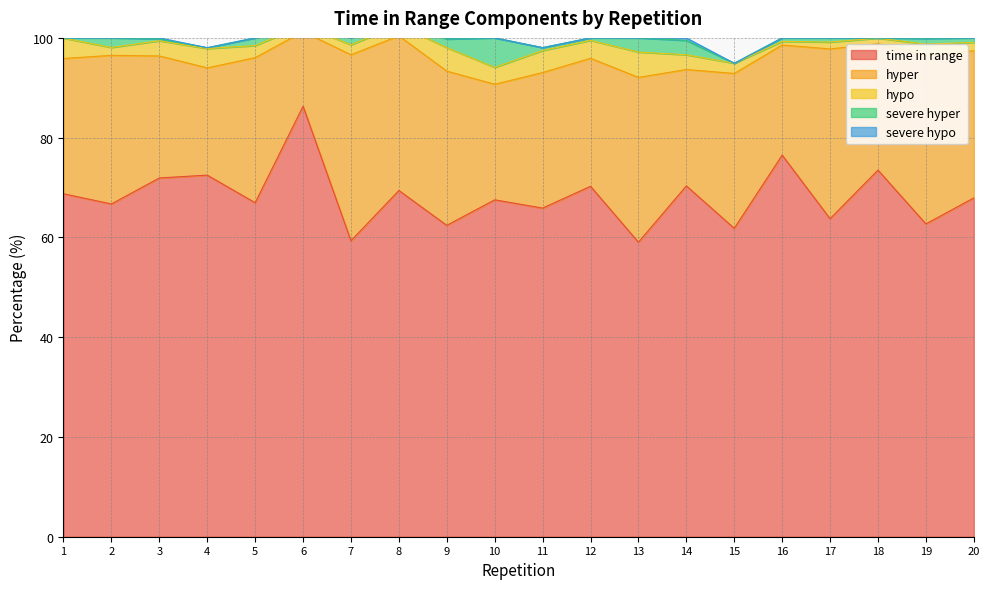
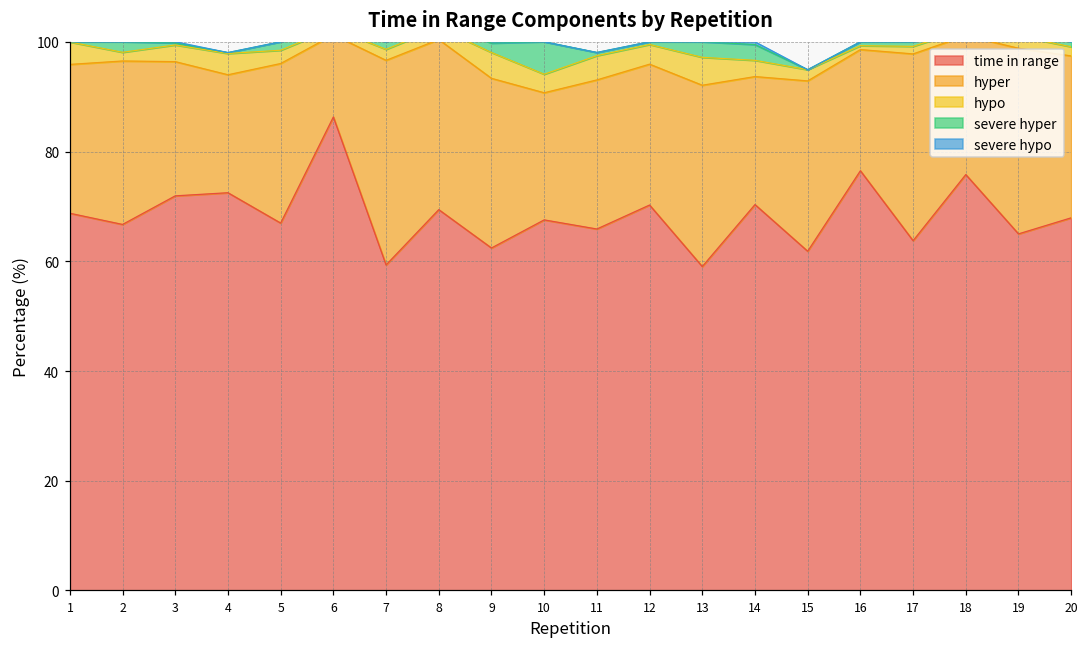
  {
    "time in range": {
      "1": 69,
      "2": 67,
      "3": 72,
      "4": 72,
      "5": 67,
      "6": 86,
      "7": 59,
      "8": 69,
      "9": 62,
      "10": 68,
      "11": 66,
      "12": 70,
      "13": 59,
      "14": 70,
      "15": 62,
      "16": 77,
      "17": 64,
-     "18": 74,
-     "19": 63,
+     "18": 76,
+     "19": 65,
      "20": 68
    }
  }
